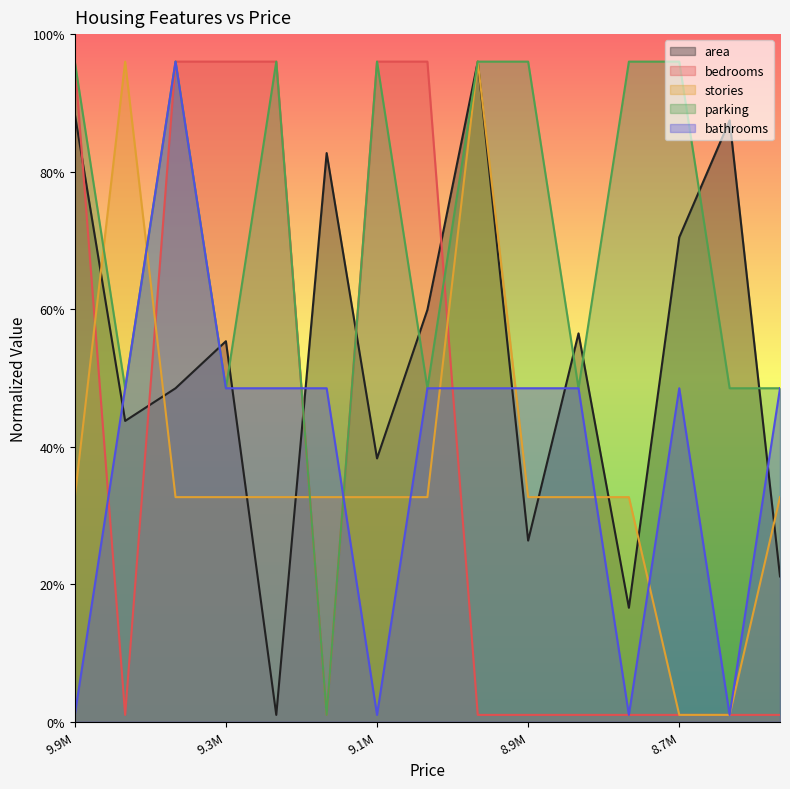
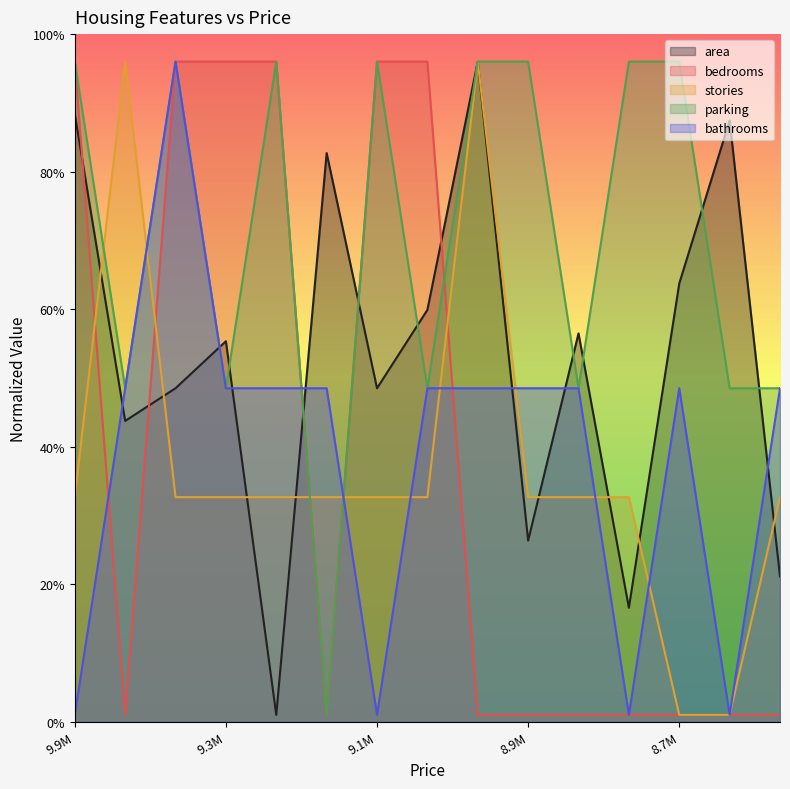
  {
    "area": {
      "9.9M": "88%",
      "9.3M": "55%",
-     "9.1M": "38%",
+     "9.1M": "49%",
      "8.9M": "26%",
-     "8.7M": "70%"
+     "8.7M": "64%"
    },
    "parking": {
      "8.9M": "96%"
    },
    "bathrooms": {
      "9.9M": "1%",
      "9.1M": "1%",
      "8.9M": "49%",
      "8.7M": "49%"
    }
  }
